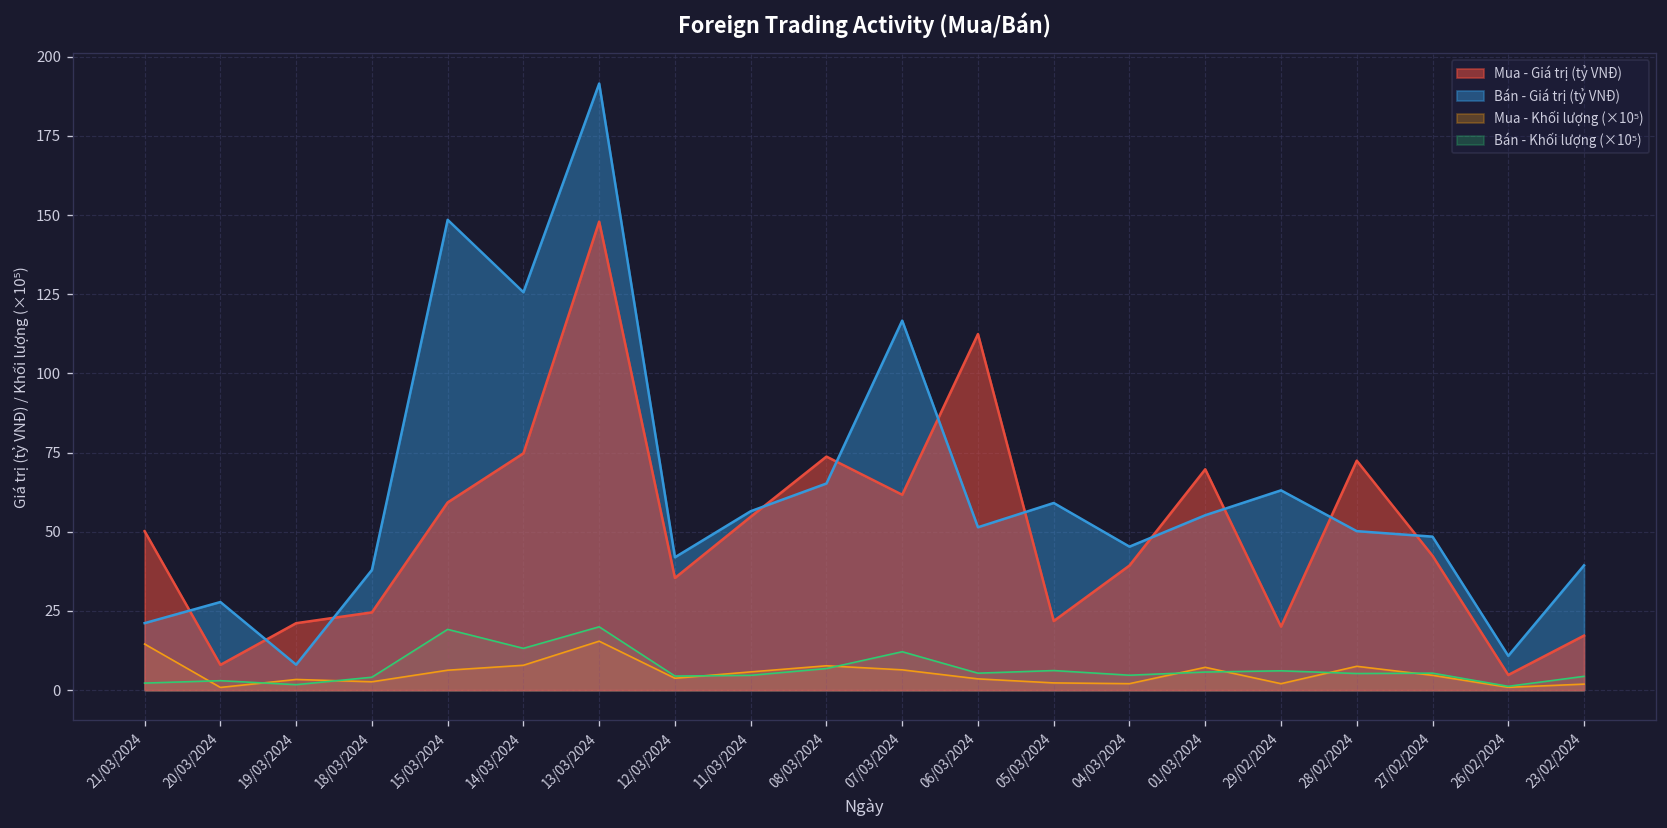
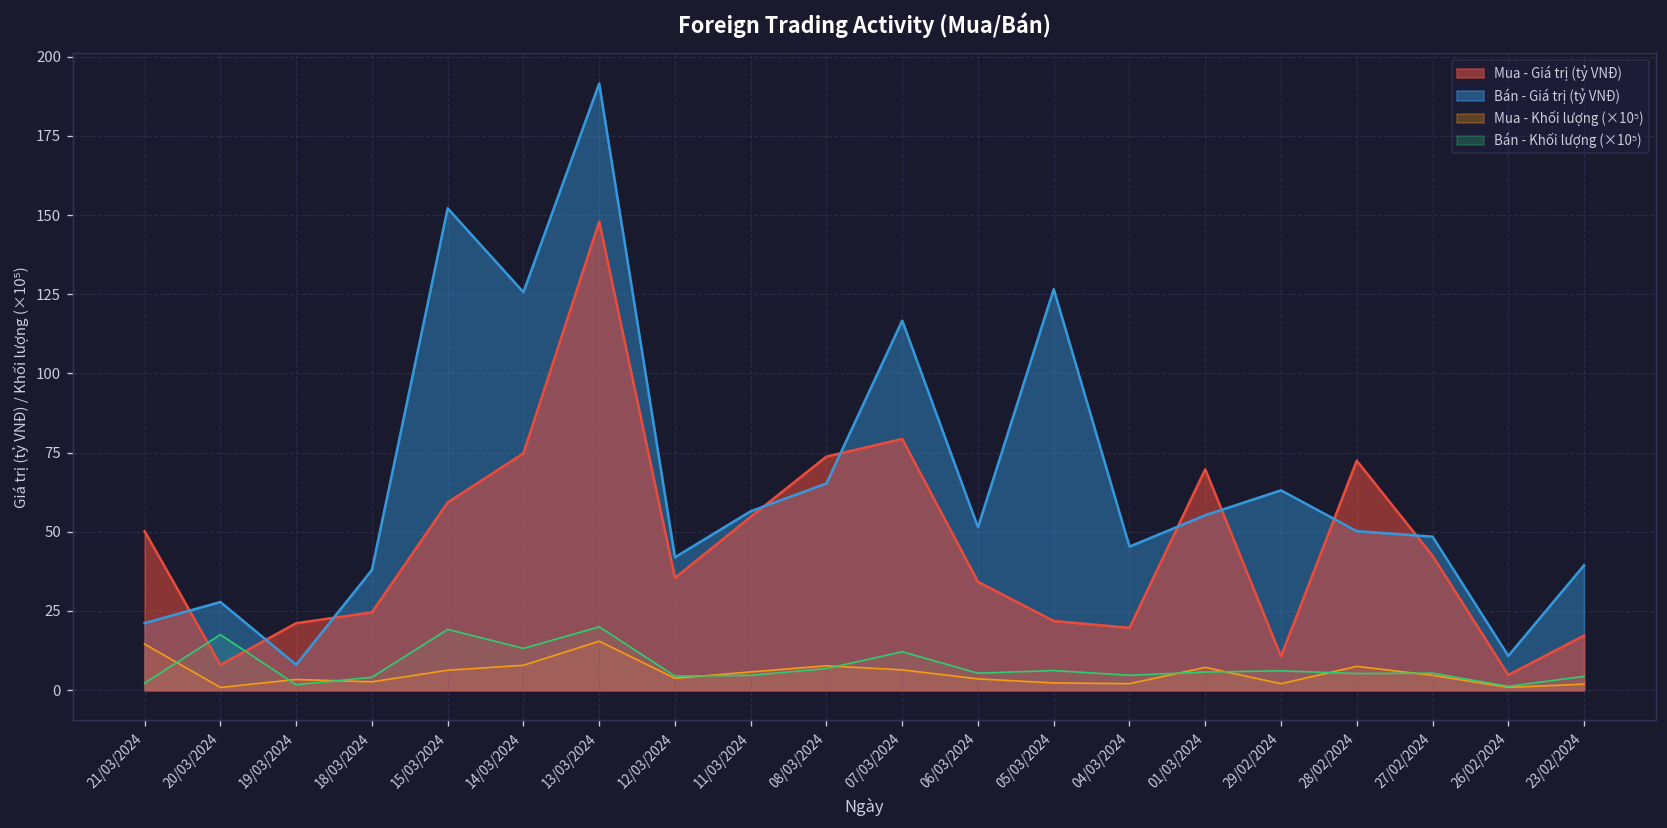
  {
    "Mua - Giá trị (tỷ VNĐ)": {
      "21/03/2024": 50,
      "20/03/2024": 8,
      "19/03/2024": 21,
      "18/03/2024": 25,
      "15/03/2024": 59,
      "14/03/2024": 75,
      "13/03/2024": 148,
      "12/03/2024": 35,
      "11/03/2024": 55,
      "08/03/2024": 74,
-     "07/03/2024": 62,
-     "06/03/2024": 112,
+     "07/03/2024": 79,
+     "06/03/2024": 34,
      "05/03/2024": 22,
-     "04/03/2024": 39,
+     "04/03/2024": 20,
      "01/03/2024": 70,
-     "29/02/2024": 20,
+     "29/02/2024": 11,
      "28/02/2024": 72,
      "27/02/2024": 42,
      "26/02/2024": 5,
      "23/02/2024": 17
    },
    "Bán - Giá trị (tỷ VNĐ)": {
      "21/03/2024": 21,
      "20/03/2024": 28,
      "19/03/2024": 8,
      "18/03/2024": 38,
-     "15/03/2024": 149,
+     "15/03/2024": 152,
      "14/03/2024": 126,
      "13/03/2024": 192,
      "12/03/2024": 42,
      "11/03/2024": 57,
      "08/03/2024": 65,
      "07/03/2024": 117,
      "06/03/2024": 51,
-     "05/03/2024": 59,
+     "05/03/2024": 127,
      "04/03/2024": 45,
      "01/03/2024": 55,
      "29/02/2024": 63,
      "28/02/2024": 50,
      "27/02/2024": 48,
      "26/02/2024": 11,
      "23/02/2024": 39
    },
    "Mua - Khối lượng (×10⁵)": {
      "21/03/2024": 15,
      "20/03/2024": 1,
      "19/03/2024": 3,
      "18/03/2024": 3,
      "15/03/2024": 6,
      "14/03/2024": 8,
      "13/03/2024": 15,
      "11/03/2024": 6,
      "07/03/2024": 6,
      "06/03/2024": 4,
      "05/03/2024": 2,
      "04/03/2024": 2,
      "01/03/2024": 7,
      "29/02/2024": 2,
      "28/02/2024": 8,
      "23/02/2024": 2
    },
    "Bán - Khối lượng (×10⁵)": {
      "21/03/2024": 2,
-     "20/03/2024": 3,
+     "20/03/2024": 18,
      "19/03/2024": 2,
      "18/03/2024": 4,
      "15/03/2024": 19,
      "14/03/2024": 13,
      "13/03/2024": 20,
      "11/03/2024": 5,
      "07/03/2024": 12,
      "06/03/2024": 5,
      "05/03/2024": 6,
      "04/03/2024": 5,
      "01/03/2024": 6,
      "29/02/2024": 6,
      "28/02/2024": 5,
      "23/02/2024": 4
    }
  }
